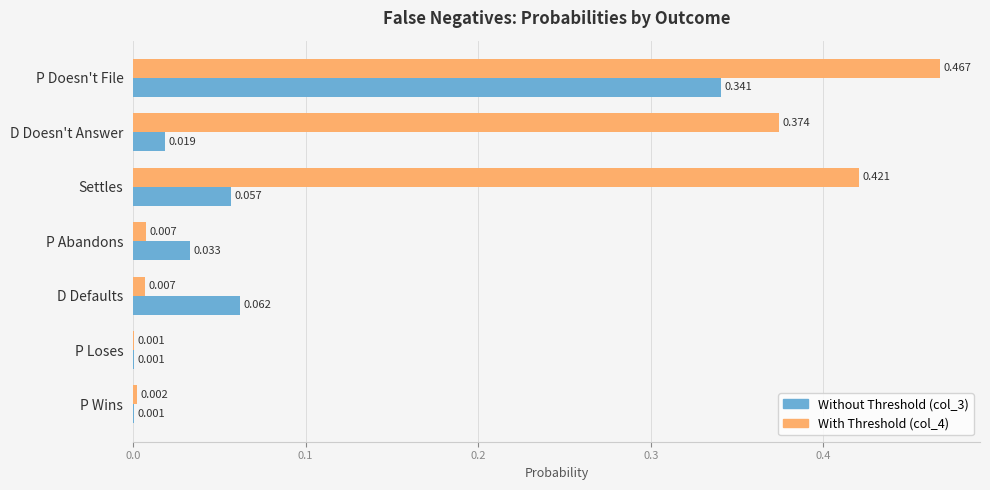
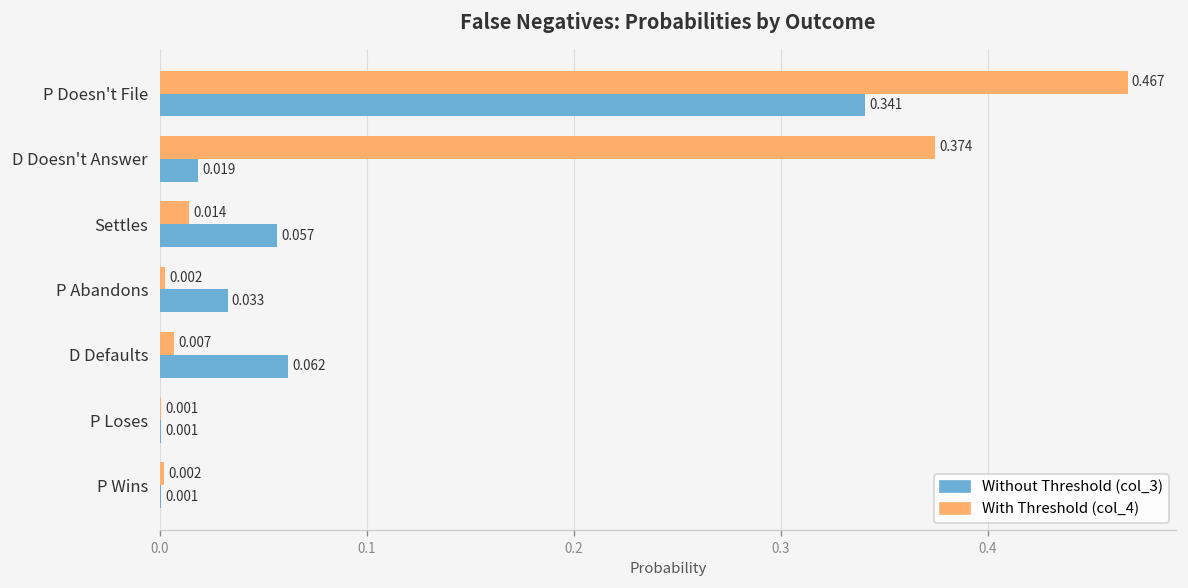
  {
    "Without Threshold (col_3)": {
      "P Doesn't File": 0.341,
      "D Doesn't Answer": 0.019,
      "Settles": 0.057,
      "P Abandons": 0.033,
      "D Defaults": 0.062,
      "P Loses": 0.001,
      "P Wins": 0.001
    },
    "With Threshold (col_4)": {
      "P Doesn't File": 0.467,
      "D Doesn't Answer": 0.374,
-     "Settles": 0.421,
-     "P Abandons": 0.007,
+     "Settles": 0.014,
+     "P Abandons": 0.002,
      "D Defaults": 0.007,
      "P Loses": 0.001,
      "P Wins": 0.002
    }
  }
